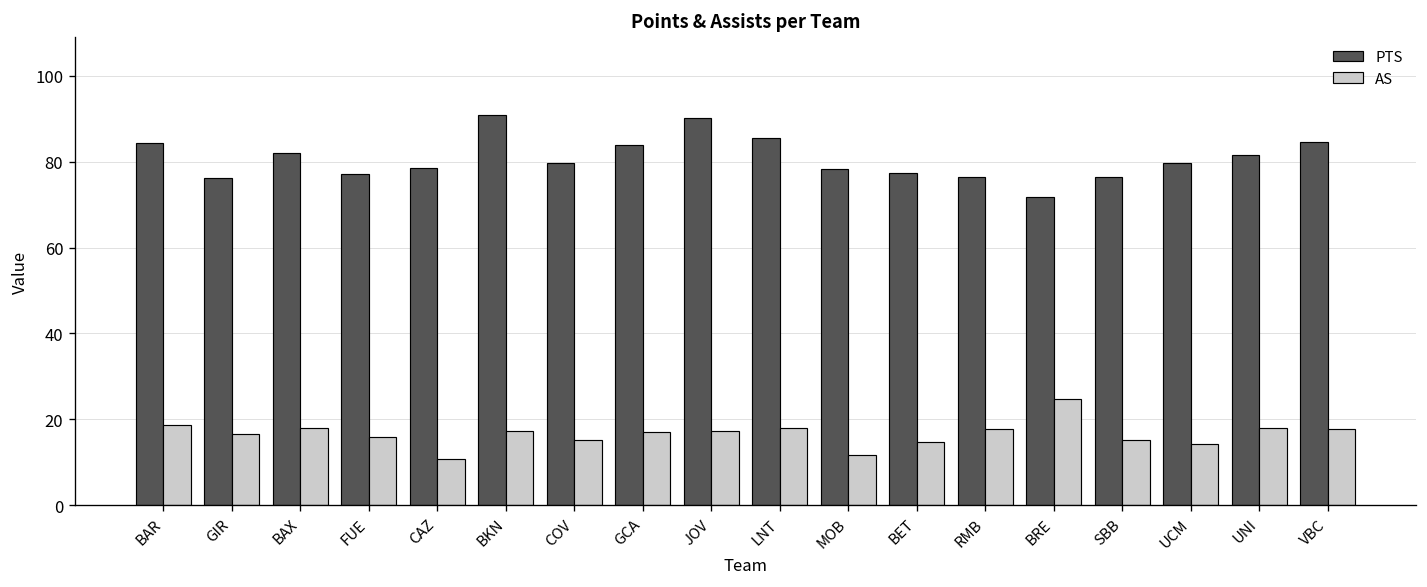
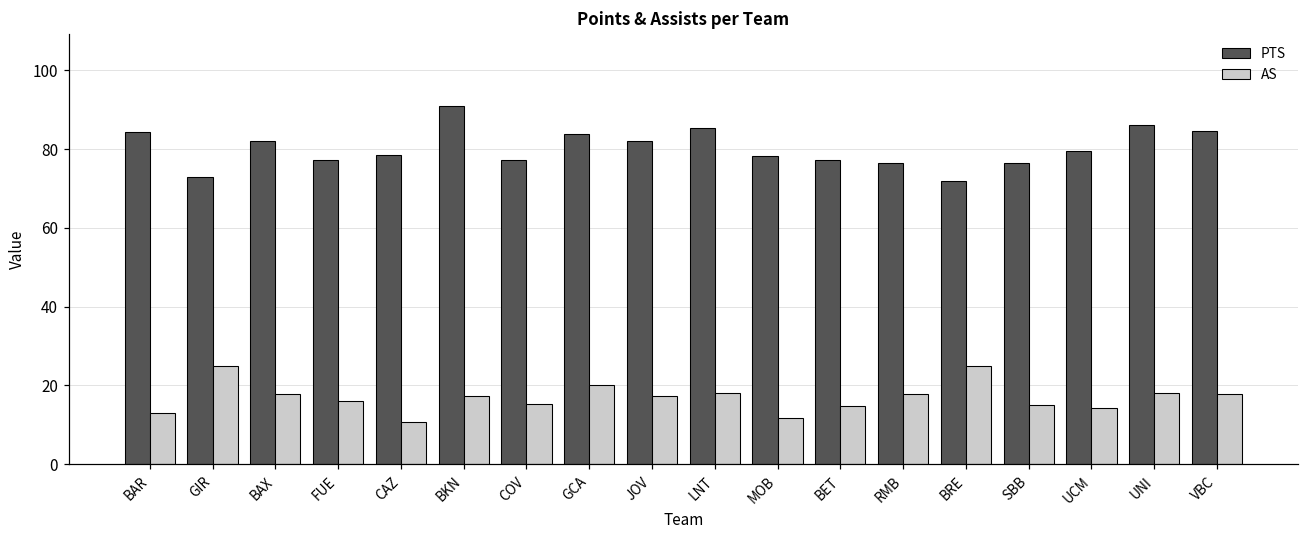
  {
    "PTS": {
      "BAR": 84,
-     "GIR": 76,
+     "GIR": 73,
      "BAX": 82,
      "FUE": 77,
      "CAZ": 78,
      "BKN": 91,
-     "COV": 80,
+     "COV": 77,
      "GCA": 84,
-     "JOV": 90,
+     "JOV": 82,
      "LNT": 85,
      "MOB": 78,
      "BET": 77,
      "RMB": 77,
      "BRE": 72,
      "SBB": 77,
      "UCM": 80,
-     "UNI": 82,
+     "UNI": 86,
      "VBC": 85
    },
    "AS": {
-     "BAR": 19,
-     "GIR": 17,
+     "BAR": 13,
+     "GIR": 25,
      "BAX": 18,
      "FUE": 16,
      "CAZ": 11,
      "BKN": 17,
      "COV": 15,
-     "GCA": 17,
+     "GCA": 20,
      "JOV": 17,
      "LNT": 18,
      "MOB": 12,
      "BET": 15,
      "RMB": 18,
      "BRE": 25,
      "SBB": 15,
      "UCM": 14,
      "UNI": 18,
      "VBC": 18
    }
  }
